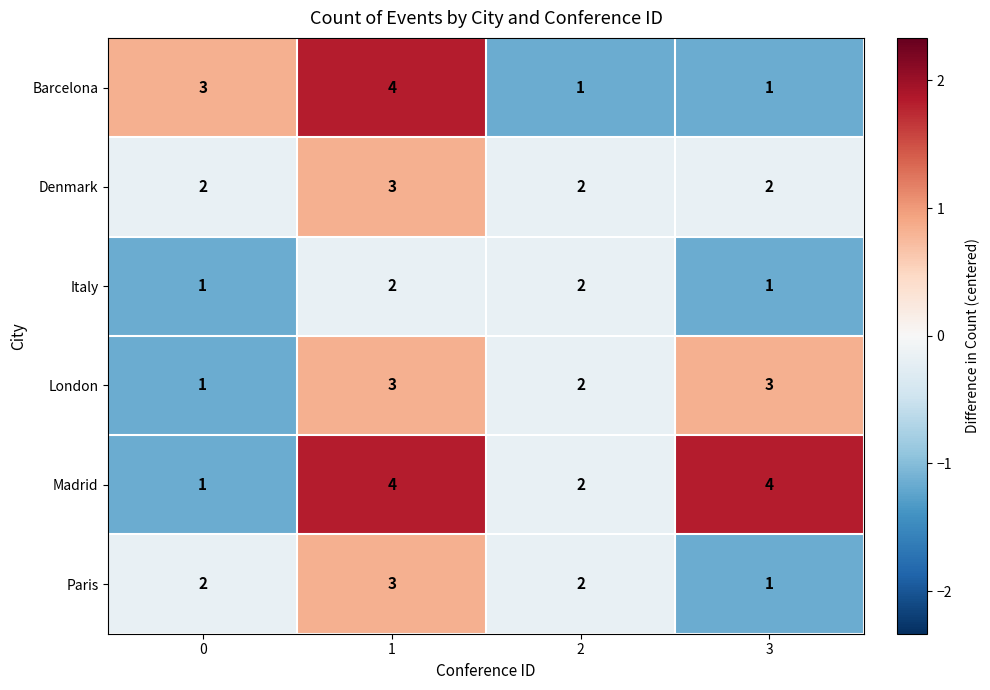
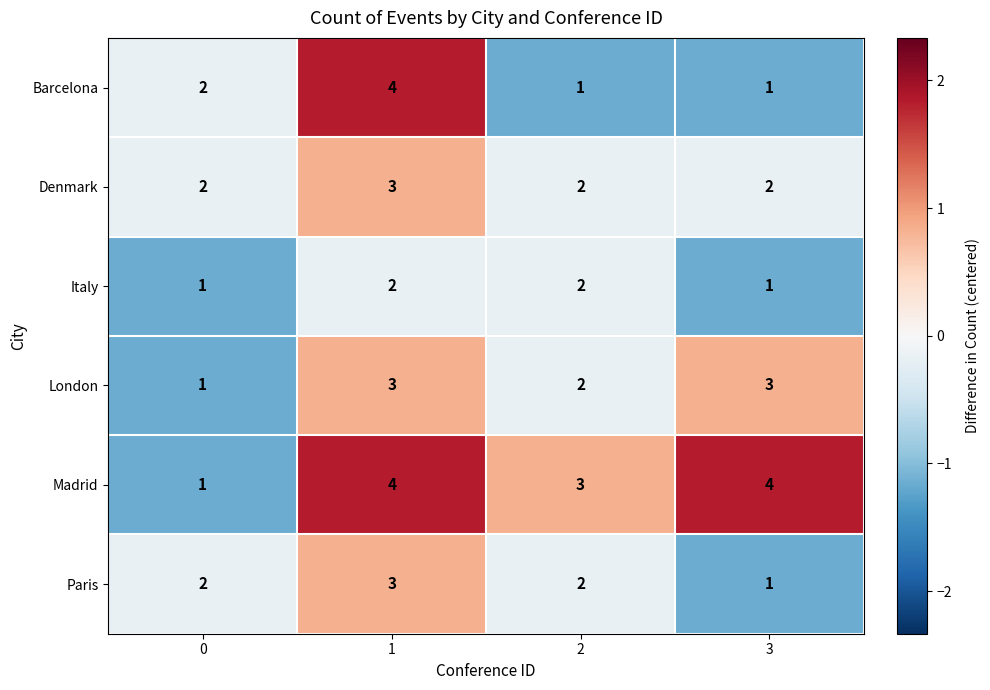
  {
    "Barcelona": {
-     "0": 3,
+     "0": 2,
      "1": 4,
      "2": 1,
      "3": 1
    },
    "Denmark": {
      "0": 2,
      "1": 3,
      "2": 2,
      "3": 2
    },
    "Italy": {
      "0": 1,
      "1": 2,
      "2": 2,
      "3": 1
    },
    "London": {
      "0": 1,
      "1": 3,
      "2": 2,
      "3": 3
    },
    "Madrid": {
      "0": 1,
      "1": 4,
-     "2": 2,
+     "2": 3,
      "3": 4
    },
    "Paris": {
      "0": 2,
      "1": 3,
      "2": 2,
      "3": 1
    }
  }
